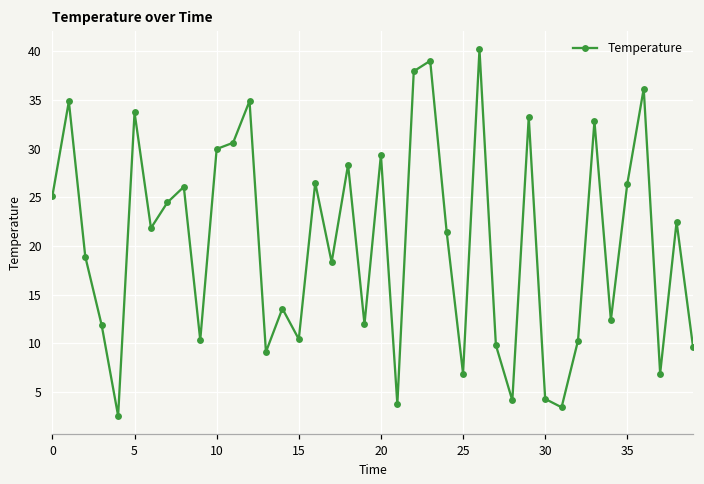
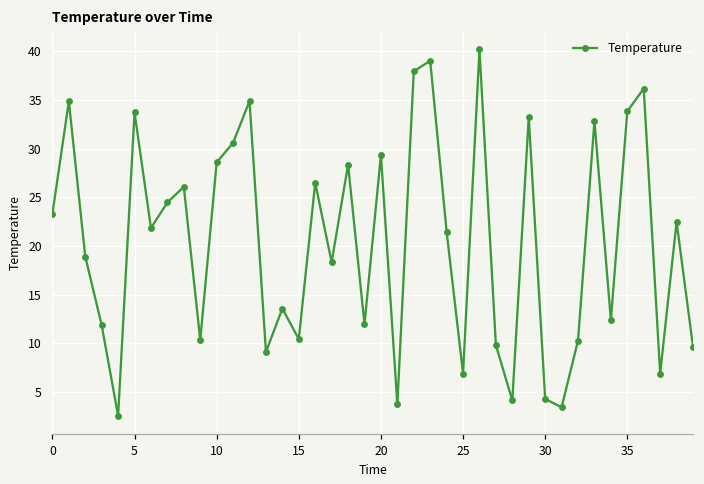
  {
-   "0": 25,
+   "0": 23,
    "5": 34,
-   "10": 30,
+   "10": 29,
    "15": 10,
    "20": 29,
    "25": 7,
    "30": 4,
-   "35": 26
+   "35": 34
  }
